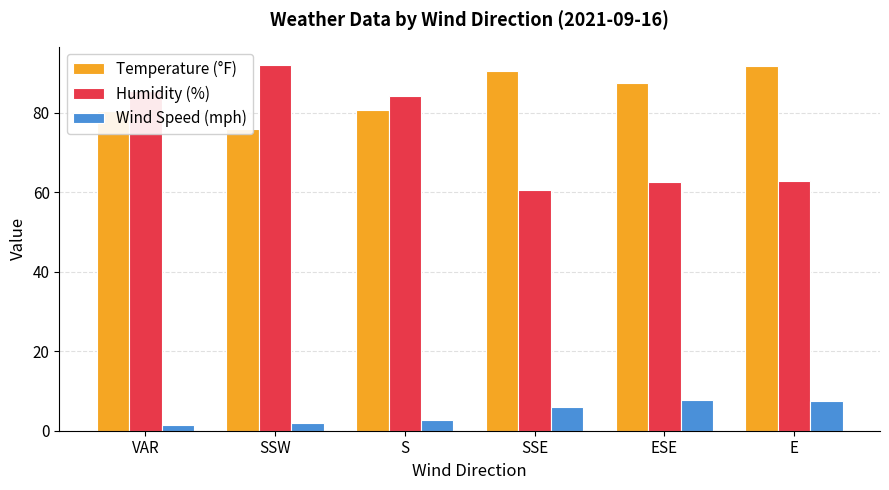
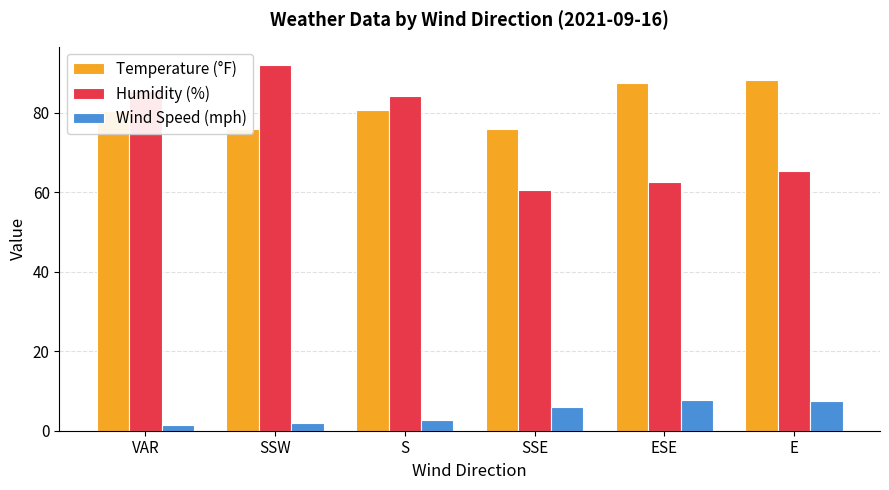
  {
    "Temperature (°F)": {
      "S": 81,
-     "SSE": 91,
+     "SSE": 76,
      "ESE": 88,
-     "E": 92
+     "E": 88
    },
    "Humidity (%)": {
      "SSW": 92,
      "S": 84,
      "SSE": 61,
      "ESE": 63,
-     "E": 63
+     "E": 65
    },
    "Wind Speed (mph)": {
      "VAR": 2,
      "SSW": 2,
      "S": 3,
      "SSE": 6,
      "ESE": 8,
      "E": 8
    }
  }
